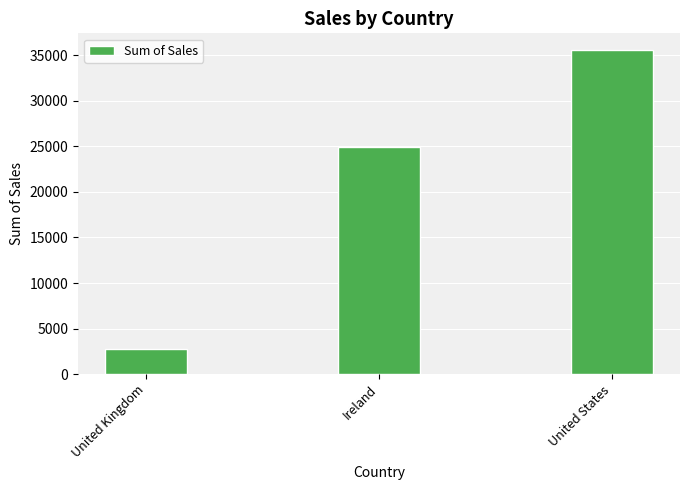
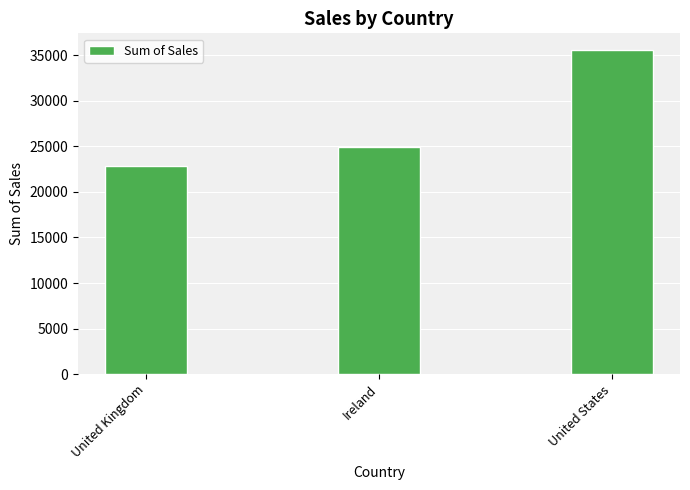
  {
-   "United Kingdom": 3000,
+   "United Kingdom": 23000,
    "Ireland": 25000,
    "United States": 36000
  }
